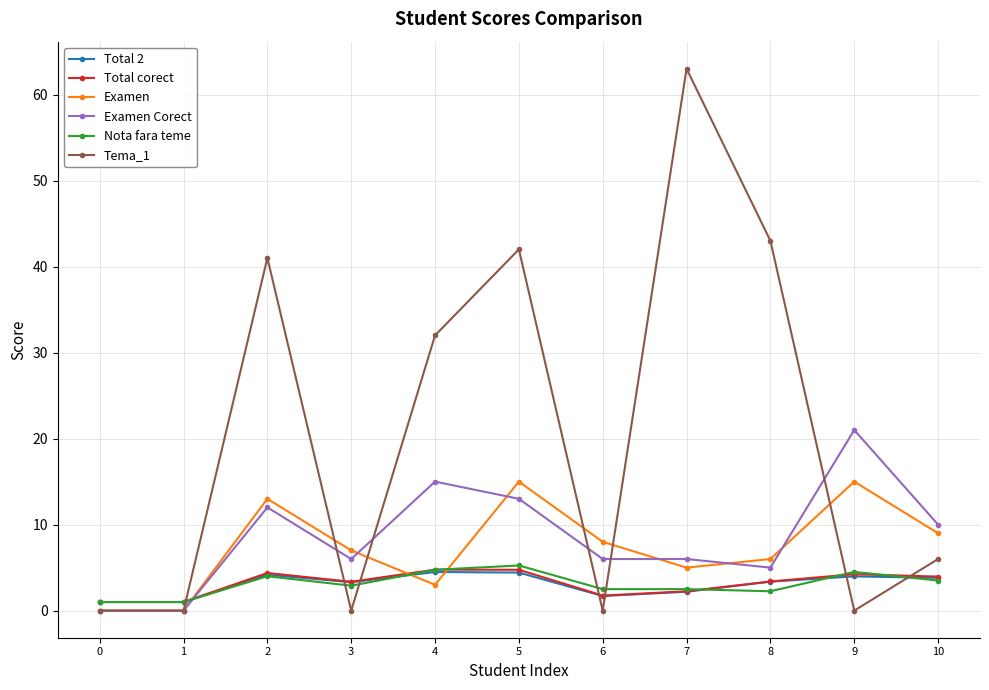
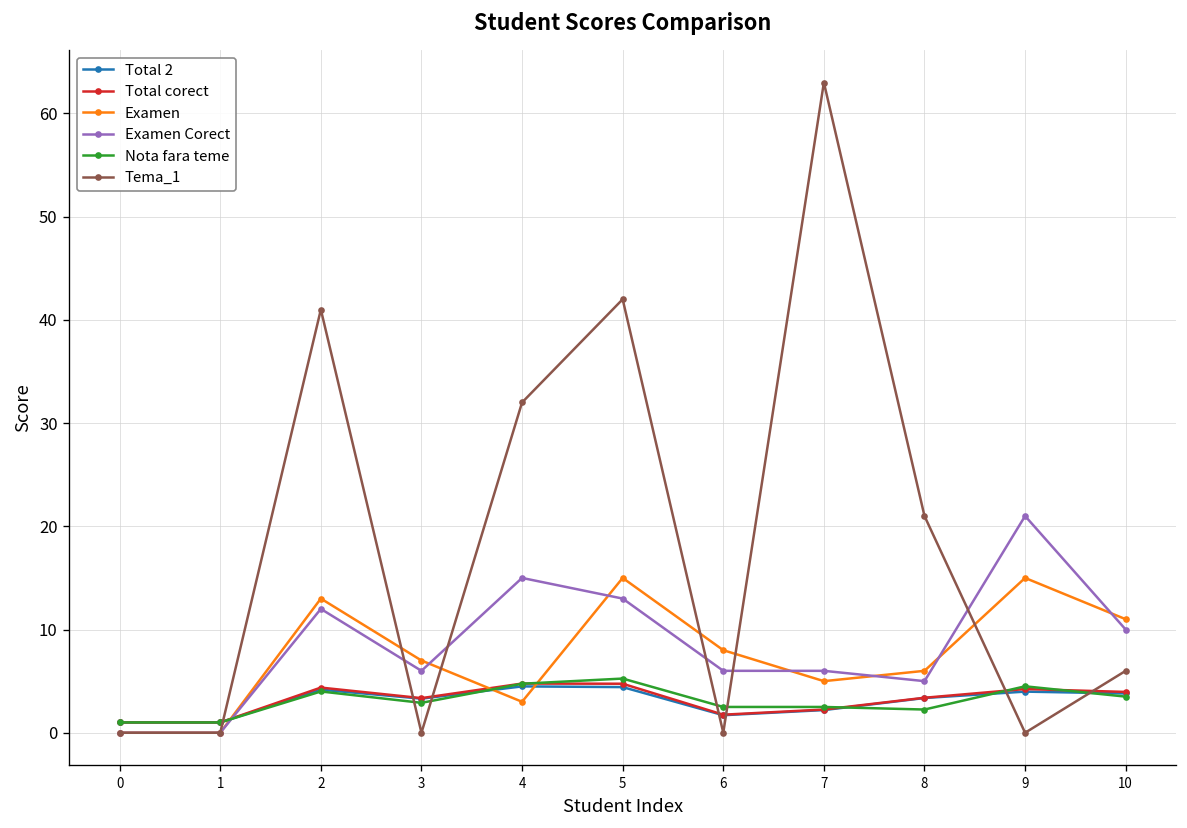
  {
    "Total 2": {
      "5": 4
    },
    "Total corect": {
      "5": 5
    },
    "Examen": {
      "2": 13,
      "3": 7,
      "4": 3,
      "5": 15,
      "6": 8,
      "7": 5,
      "8": 6,
      "9": 15,
-     "10": 9
+     "10": 11
    },
    "Examen Corect": {
      "2": 12,
      "3": 6,
      "4": 15,
      "5": 13,
      "6": 6,
      "7": 6,
      "8": 5,
      "9": 21,
      "10": 10
    },
    "Nota fara teme": {
      "3": 3,
      "5": 5,
      "6": 3,
      "8": 2,
      "10": 4
    },
    "Tema_1": {
      "2": 41,
      "3": 0,
      "4": 32,
      "5": 42,
      "6": 0,
      "7": 63,
-     "8": 43,
+     "8": 21,
      "9": 0,
      "10": 6
    }
  }
